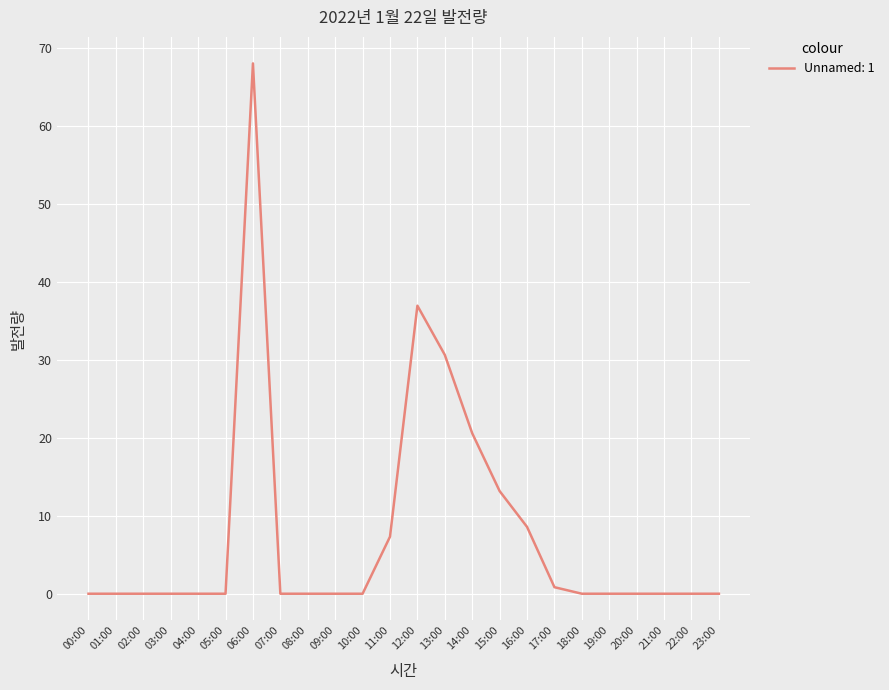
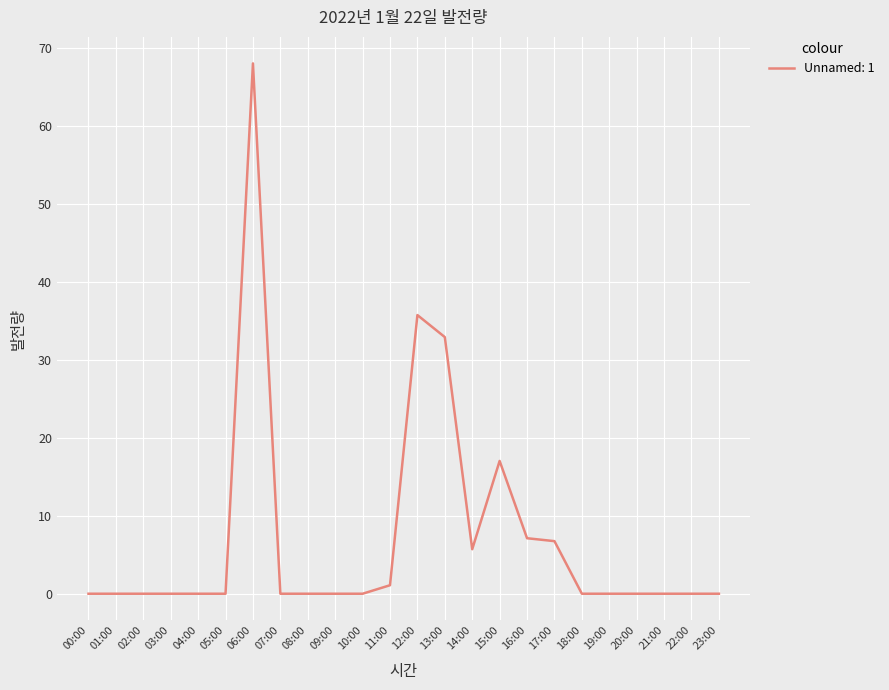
  {
    "00:00": 0,
    "01:00": 0,
    "02:00": 0,
    "03:00": 0,
    "04:00": 0,
    "05:00": 0,
    "06:00": 68,
    "07:00": 0,
    "08:00": 0,
    "09:00": 0,
    "10:00": 0,
-   "11:00": 7,
-   "12:00": 37,
-   "13:00": 31,
-   "14:00": 21,
-   "15:00": 13,
-   "16:00": 9,
-   "17:00": 1,
+   "11:00": 1,
+   "12:00": 36,
+   "13:00": 33,
+   "14:00": 6,
+   "15:00": 17,
+   "16:00": 7,
+   "17:00": 7,
    "18:00": 0,
    "19:00": 0,
    "20:00": 0,
    "21:00": 0,
    "22:00": 0,
    "23:00": 0
  }
